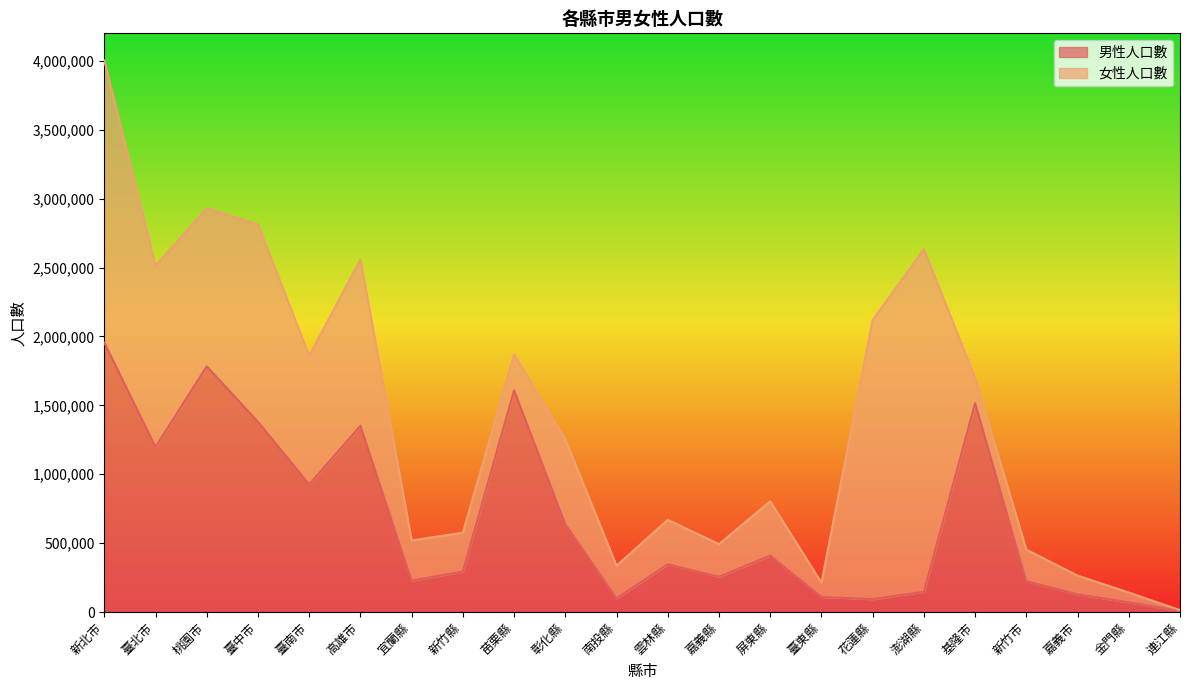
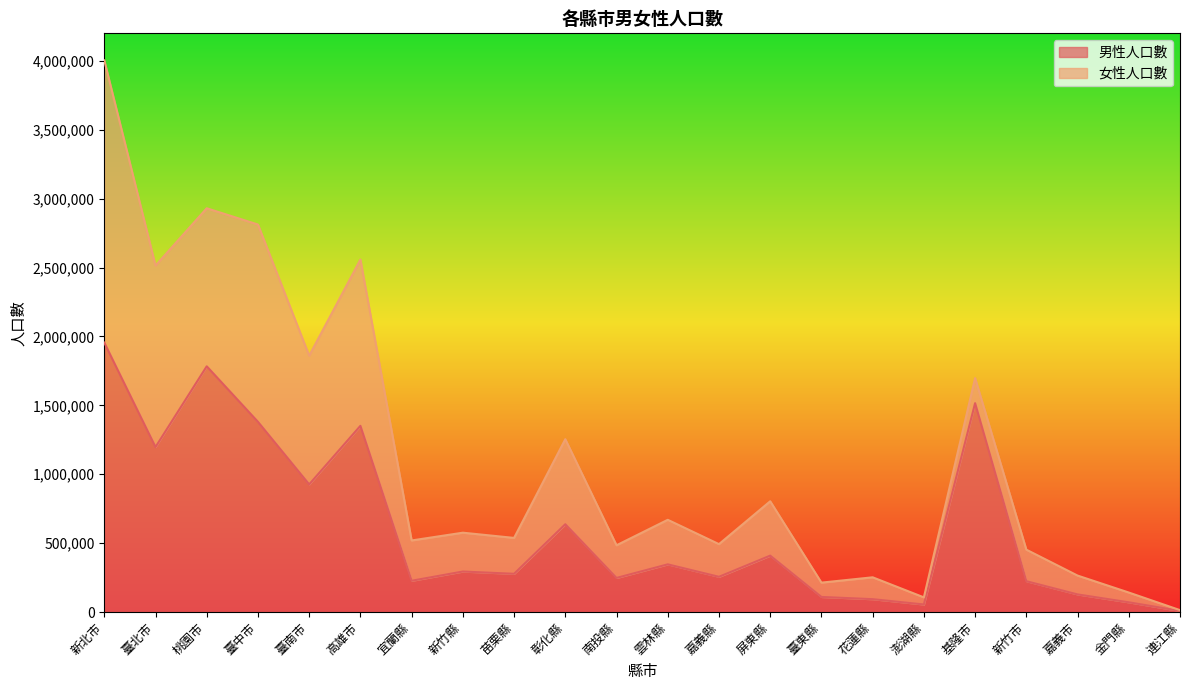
  {
    "男性人口數": {
      "新北市": "1,960,000",
      "臺北市": "1,200,000",
      "桃園市": "1,780,000",
      "臺中市": "1,380,000",
      "臺南市": "930,000",
      "高雄市": "1,350,000",
      "宜蘭縣": "230,000",
      "新竹縣": "290,000",
-     "苗栗縣": "1,610,000",
+     "苗栗縣": "280,000",
      "彰化縣": "640,000",
-     "南投縣": "100,000",
+     "南投縣": "250,000",
      "雲林縣": "350,000",
      "嘉義縣": "260,000",
      "屏東縣": "410,000",
      "臺東縣": "110,000",
      "花蓮縣": "90,000",
-     "澎湖縣": "150,000",
+     "澎湖縣": "50,000",
      "基隆市": "1,520,000",
      "新竹市": "220,000",
      "嘉義市": "130,000",
      "金門縣": "70,000"
    },
    "女性人口數": {
      "新北市": "2,050,000",
      "臺北市": "1,320,000",
      "桃園市": "1,150,000",
      "臺中市": "1,430,000",
      "臺南市": "930,000",
      "高雄市": "1,210,000",
      "宜蘭縣": "290,000",
      "新竹縣": "280,000",
      "苗栗縣": "260,000",
      "彰化縣": "620,000",
      "南投縣": "240,000",
      "雲林縣": "320,000",
      "嘉義縣": "240,000",
      "屏東縣": "390,000",
      "臺東縣": "100,000",
-     "花蓮縣": "2,030,000",
-     "澎湖縣": "2,490,000",
+     "花蓮縣": "160,000",
+     "澎湖縣": "50,000",
      "基隆市": "180,000",
      "新竹市": "230,000",
      "嘉義市": "140,000",
      "金門縣": "70,000"
    }
  }
